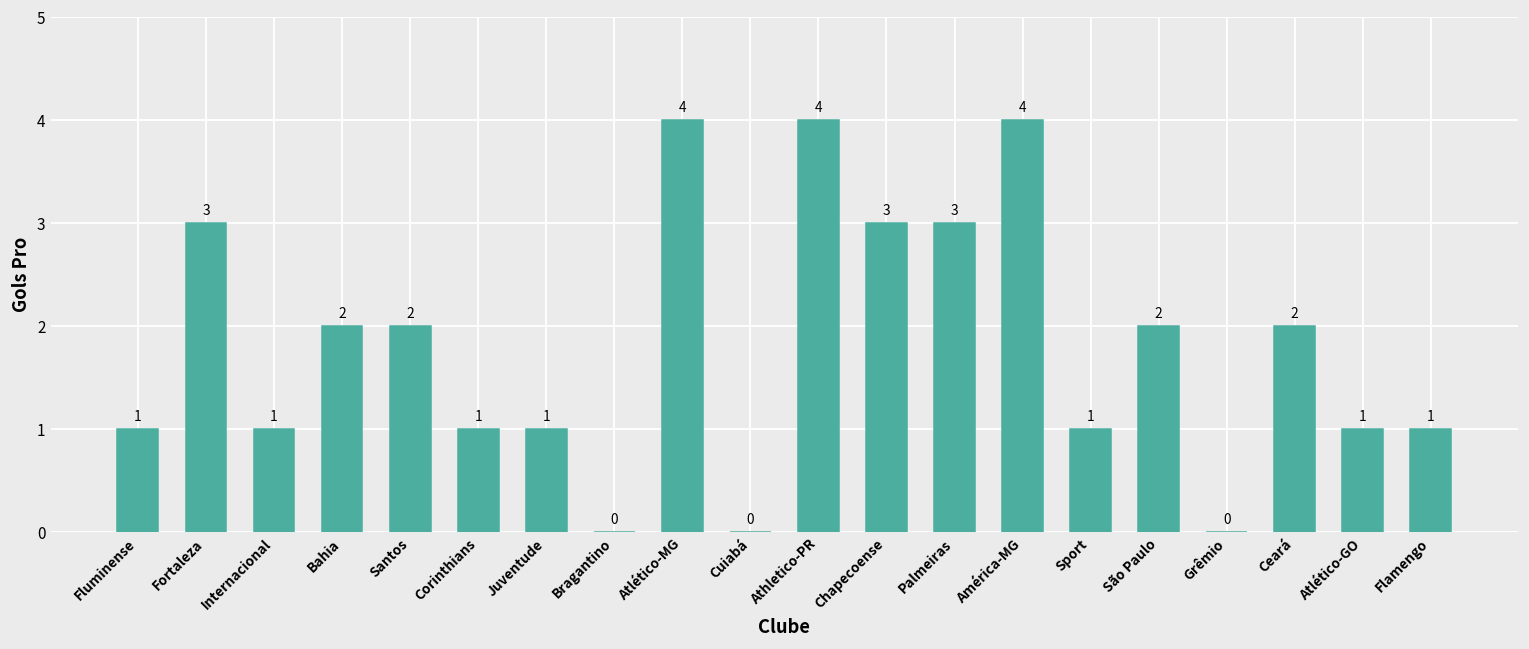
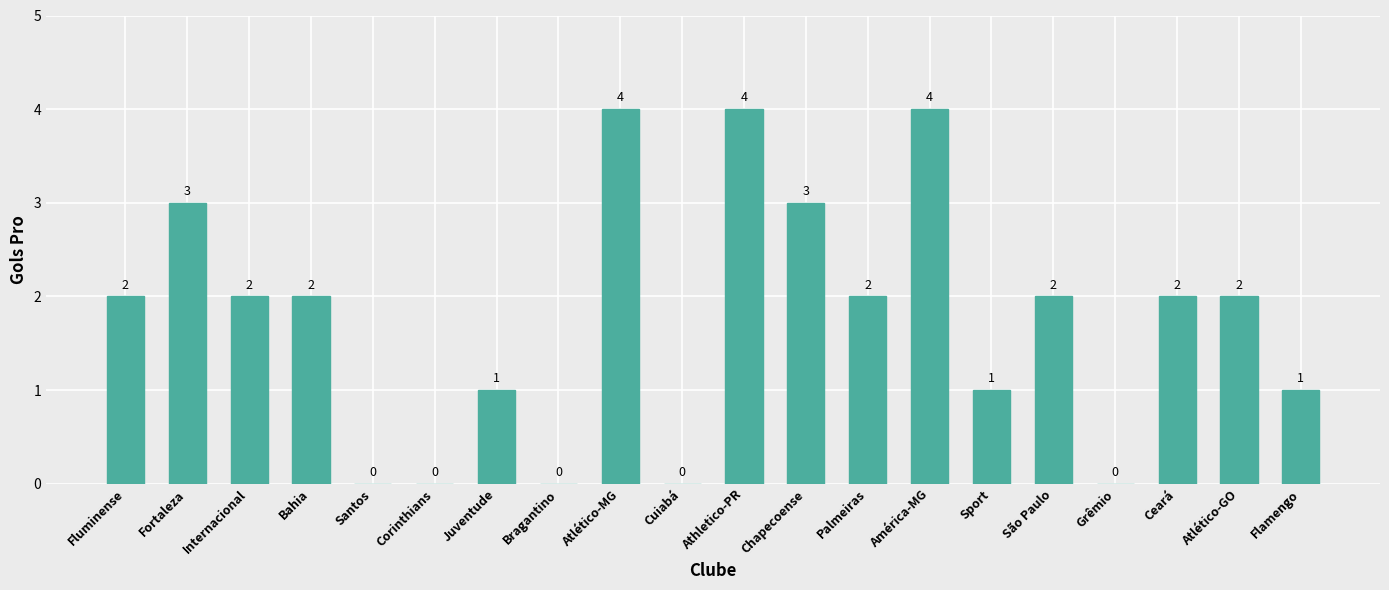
  {
-   "Fluminense": 1,
+   "Fluminense": 2,
    "Fortaleza": 3,
-   "Internacional": 1,
+   "Internacional": 2,
    "Bahia": 2,
-   "Santos": 2,
-   "Corinthians": 1,
+   "Santos": 0,
+   "Corinthians": 0,
    "Juventude": 1,
    "Bragantino": 0,
    "Atlético-MG": 4,
    "Cuiabá": 0,
    "Athletico-PR": 4,
    "Chapecoense": 3,
-   "Palmeiras": 3,
+   "Palmeiras": 2,
    "América-MG": 4,
    "Sport": 1,
    "São Paulo": 2,
    "Grêmio": 0,
    "Ceará": 2,
-   "Atlético-GO": 1,
+   "Atlético-GO": 2,
    "Flamengo": 1
  }
